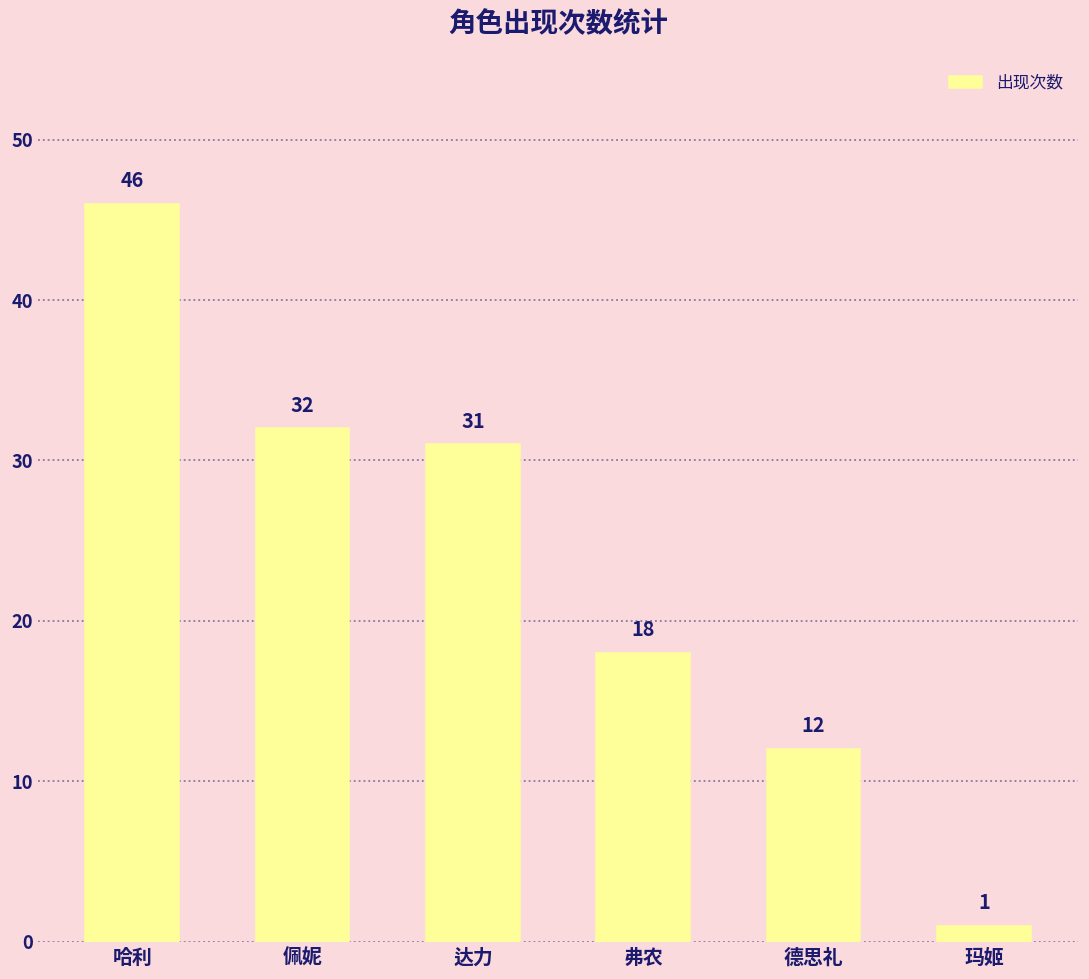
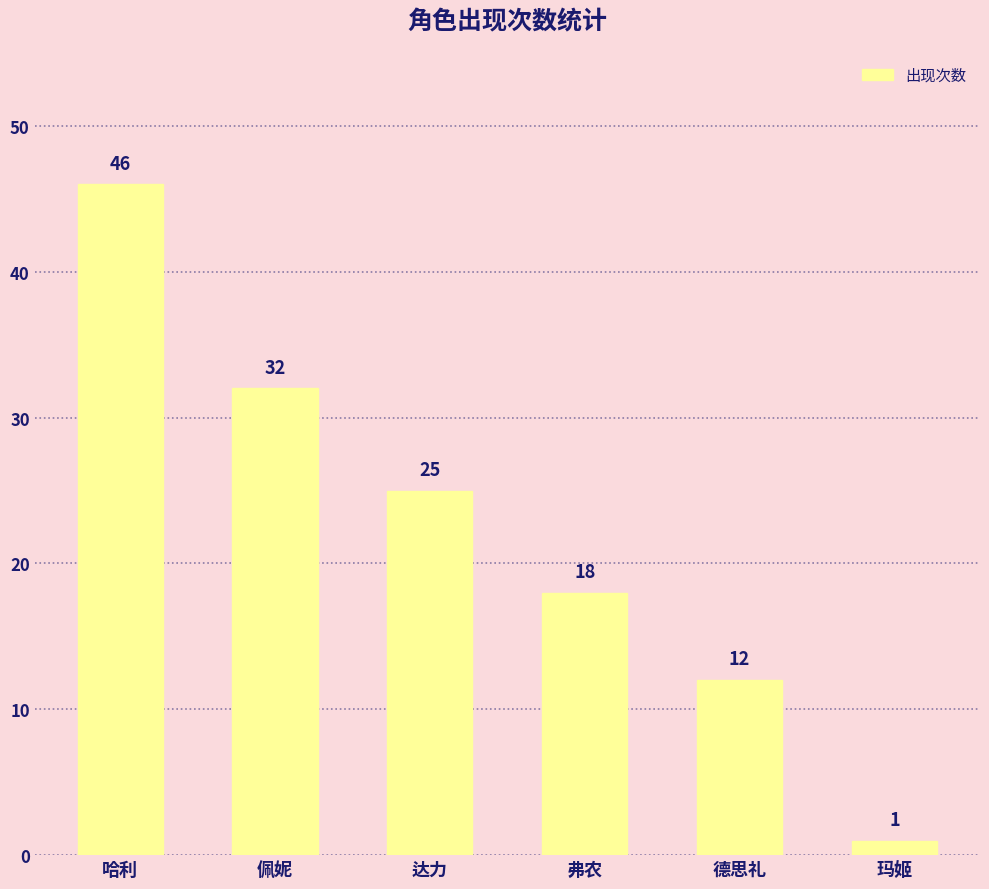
  {
    "哈利": 46,
    "佩妮": 32,
-   "达力": 31,
+   "达力": 25,
    "弗农": 18,
    "德思礼": 12,
    "玛姬": 1
  }
